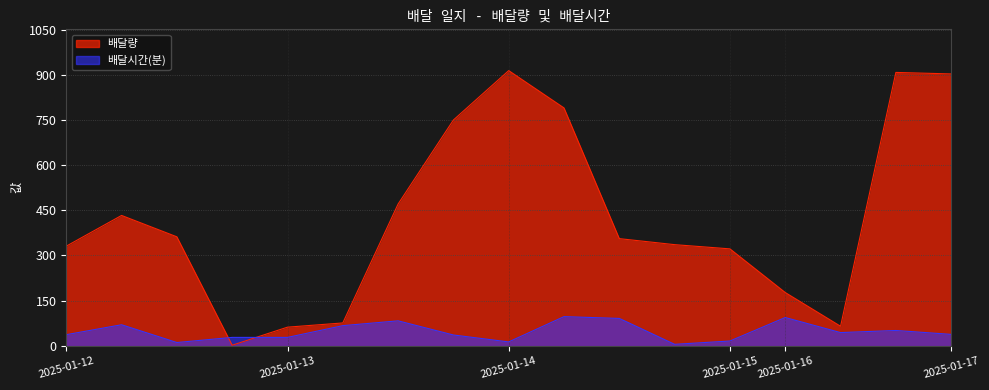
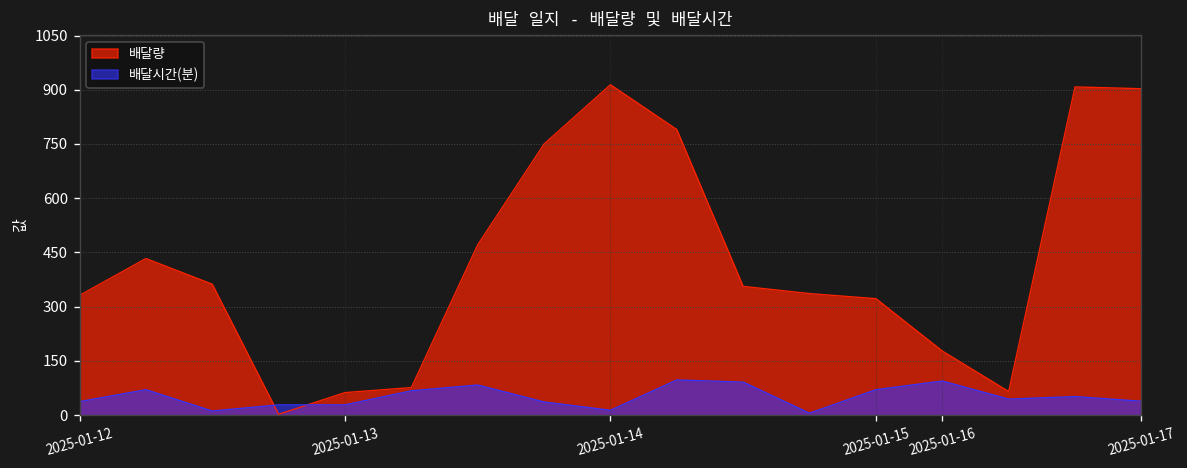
  {
    "배달량": {
      "2025-01-15": 320,
      "2025-01-17": 900
    },
    "배달시간(분)": {
-     "2025-01-15": 20,
+     "2025-01-15": 70,
      "2025-01-17": 40
    }
  }
